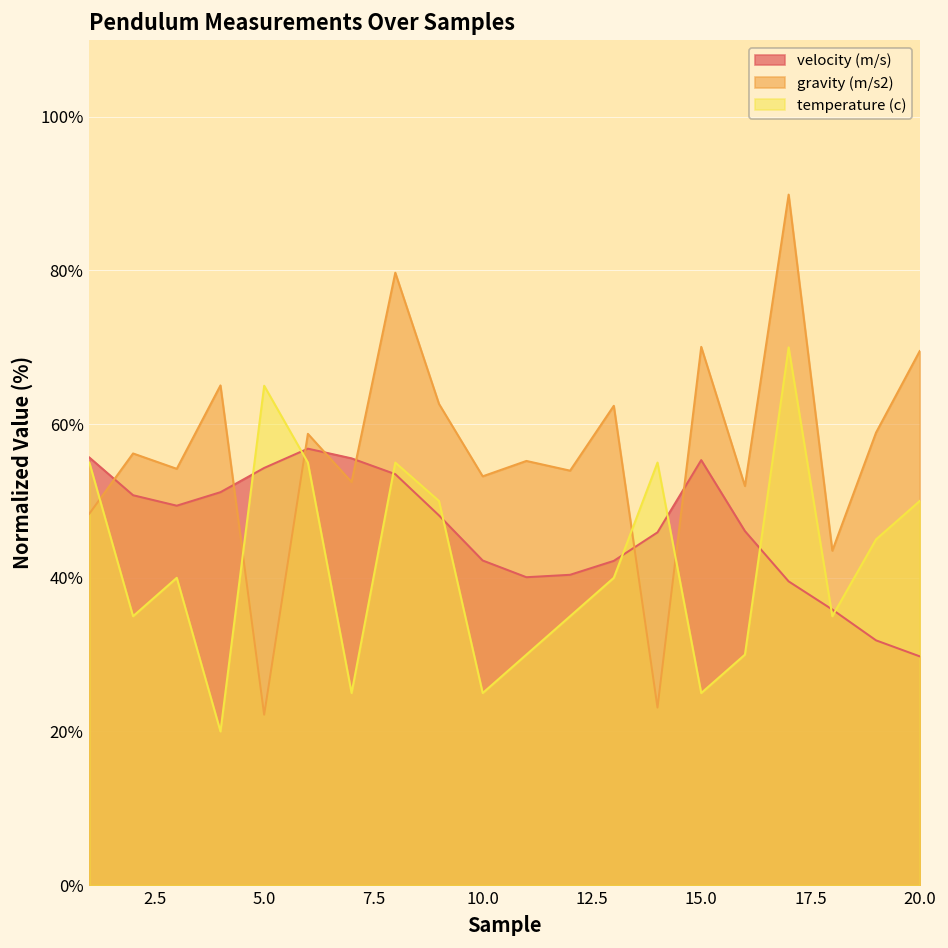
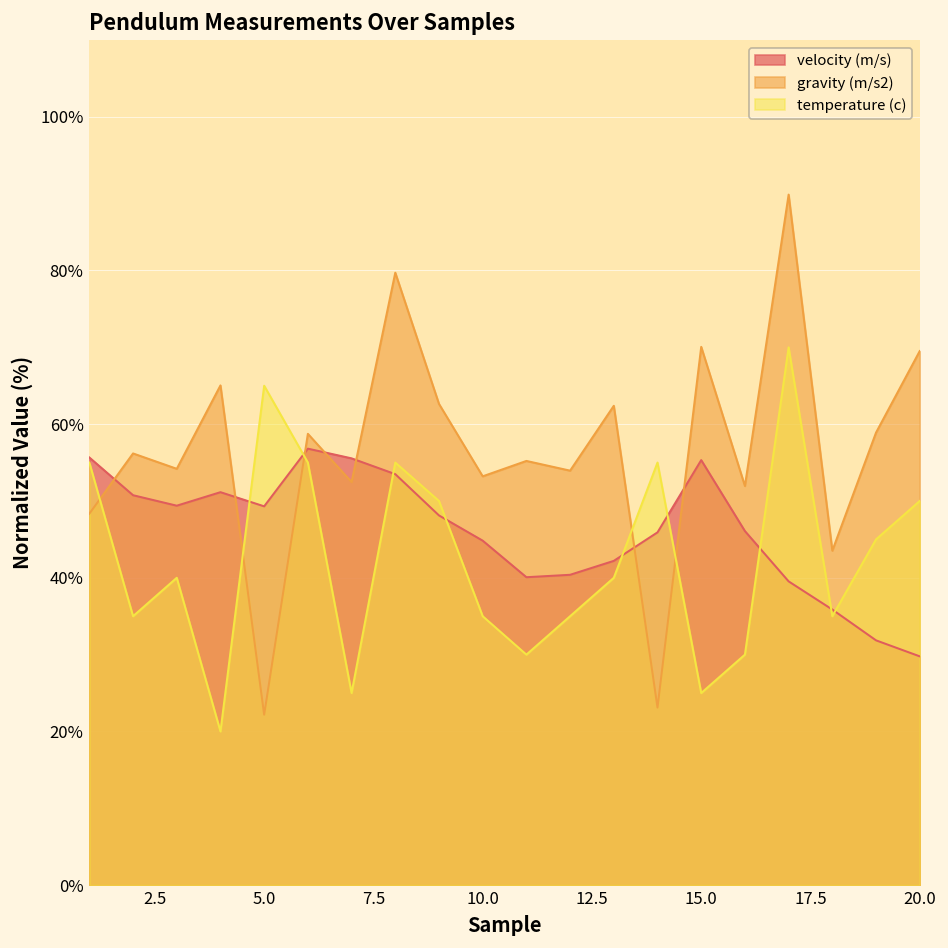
  {
    "velocity (m/s)": {
-     "5.0": "54%",
-     "10.0": "42%",
+     "5.0": "49%",
+     "10.0": "45%",
      "15.0": "55%",
      "20.0": "30%"
    },
    "gravity (m/s2)": {
      "5.0": "22%",
      "10.0": "53%",
      "15.0": "70%",
      "20.0": "70%"
    },
    "temperature (c)": {
      "5.0": "65%",
-     "10.0": "25%",
+     "10.0": "35%",
      "15.0": "25%",
      "20.0": "50%"
    }
  }
